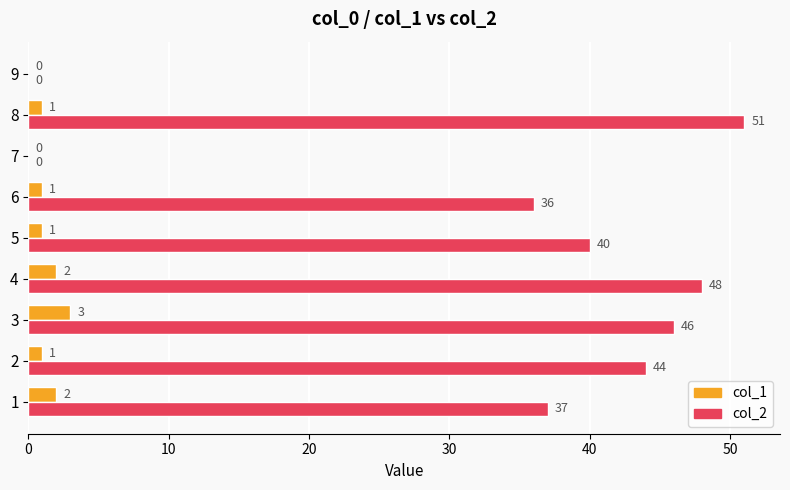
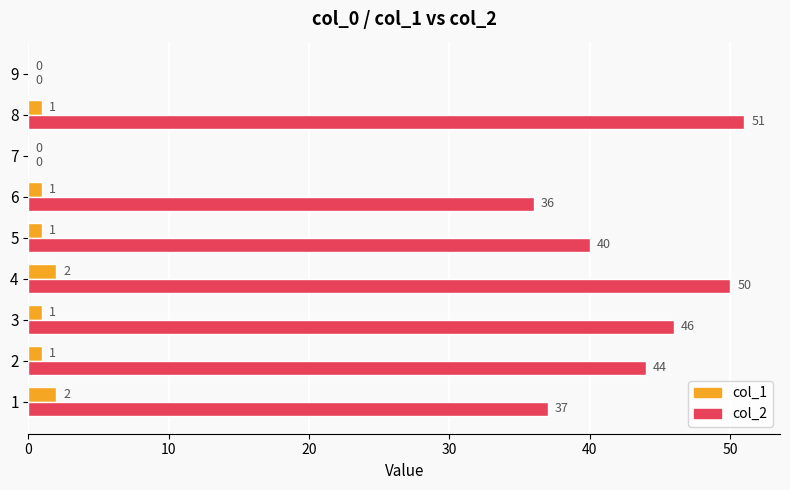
  {
    "col_1": {
      "9": 0,
      "8": 1,
      "7": 0,
      "6": 1,
      "5": 1,
      "4": 2,
-     "3": 3,
+     "3": 1,
      "2": 1,
      "1": 2
    },
    "col_2": {
      "9": 0,
      "8": 51,
      "7": 0,
      "6": 36,
      "5": 40,
-     "4": 48,
+     "4": 50,
      "3": 46,
      "2": 44,
      "1": 37
    }
  }
